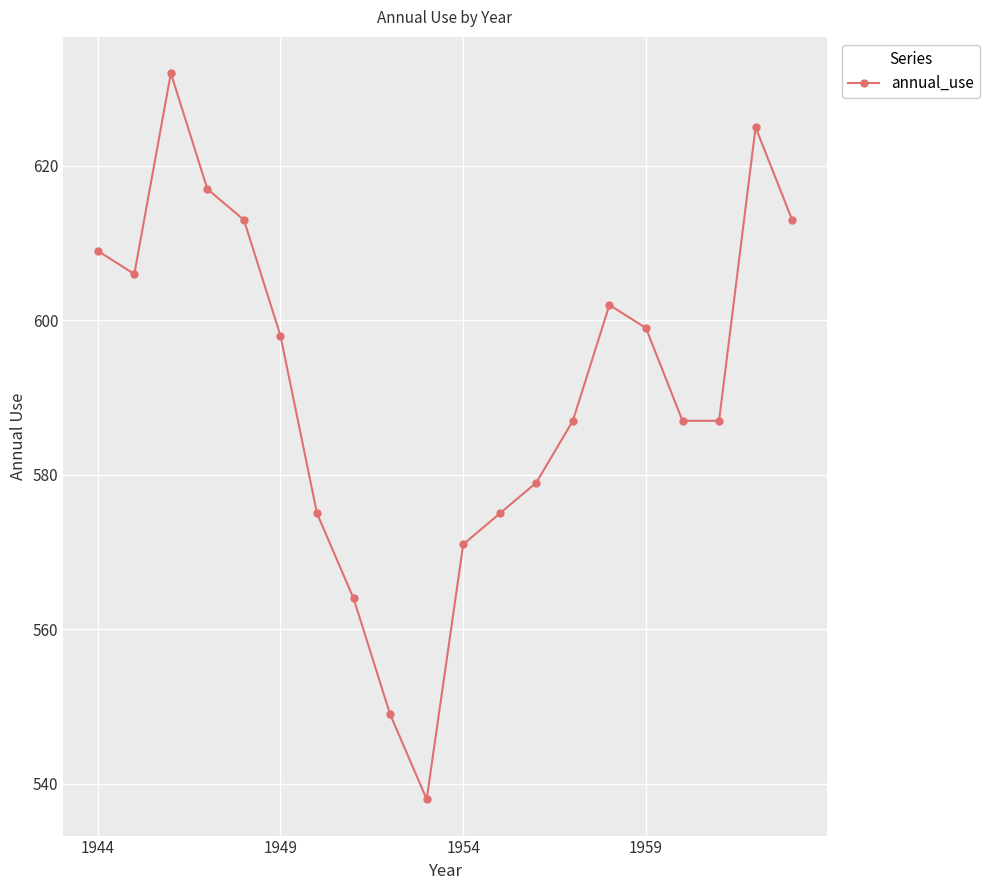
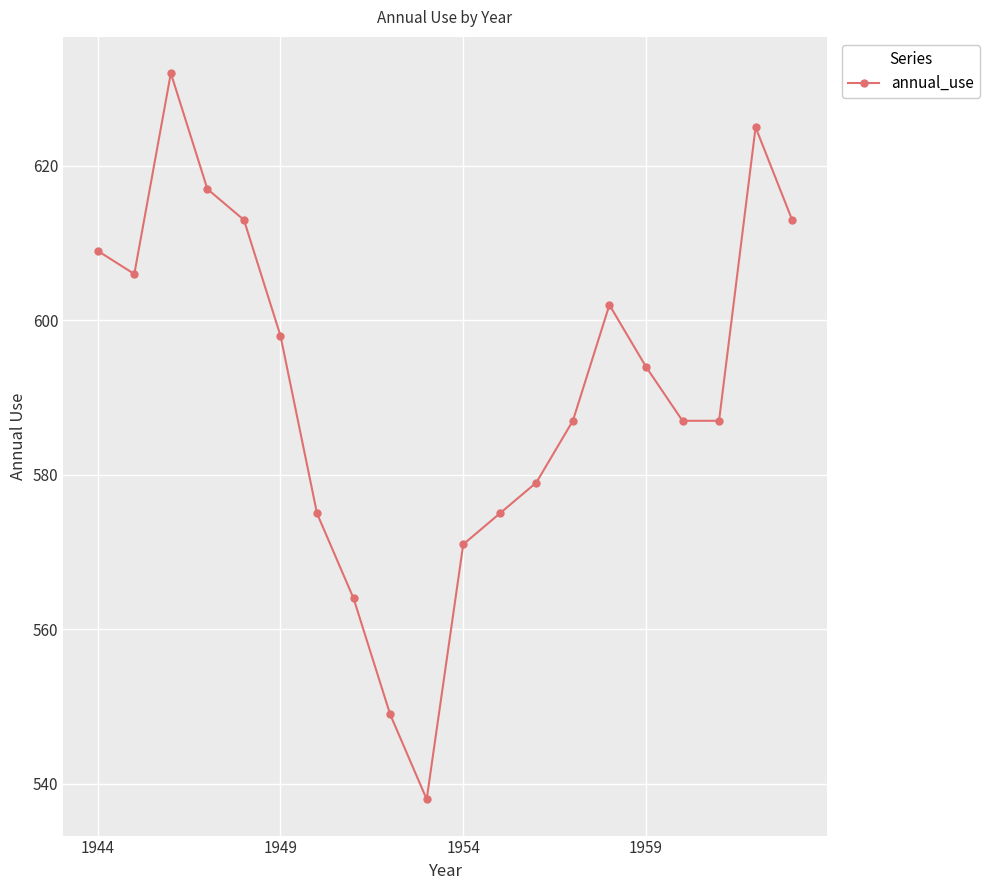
  {
    "1944": 609,
    "1949": 598,
    "1954": 571,
-   "1959": 599
+   "1959": 594
  }
